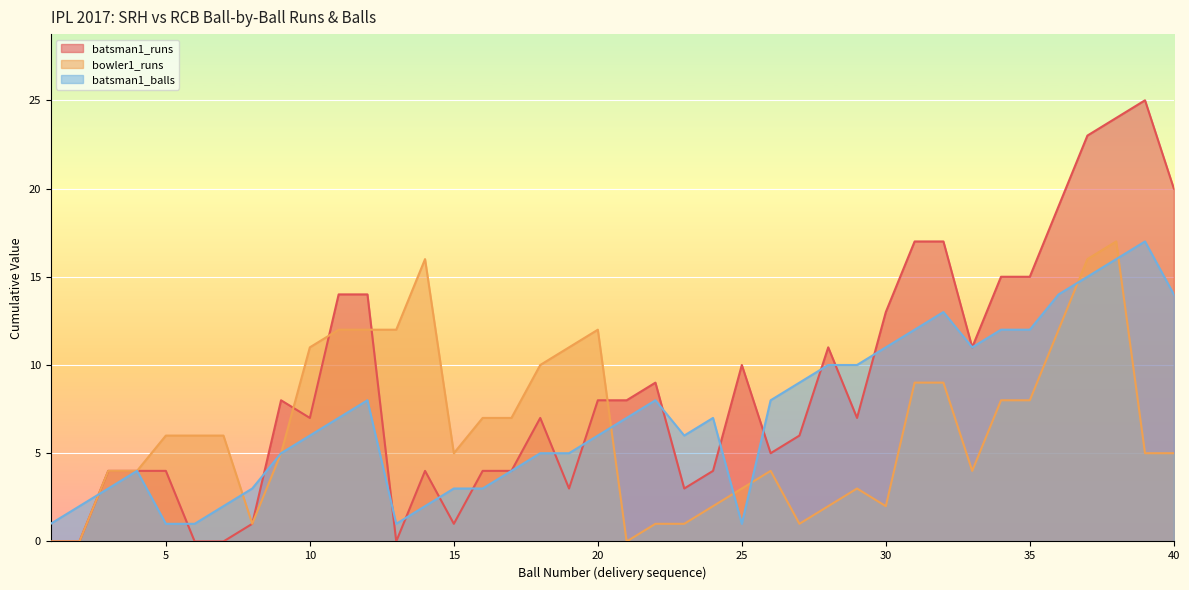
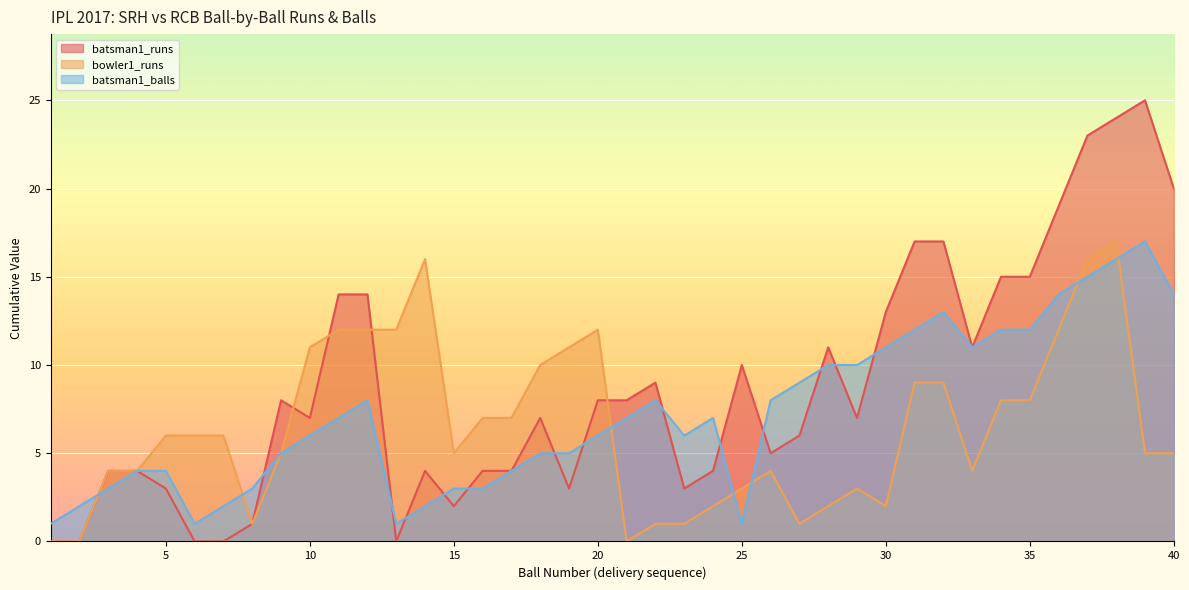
  {
    "batsman1_runs": {
-     "5": 4,
+     "5": 3,
      "10": 7,
-     "15": 1,
+     "15": 2,
      "20": 8,
      "25": 10,
      "30": 13,
      "35": 15,
      "40": 20
    },
    "bowler1_runs": {
      "5": 6,
      "10": 11,
      "15": 5,
      "20": 12,
      "25": 3,
      "30": 2,
      "35": 8,
      "40": 5
    },
    "batsman1_balls": {
-     "5": 1,
+     "5": 4,
      "10": 6,
      "15": 3,
      "20": 6,
      "25": 1,
      "30": 11,
      "35": 12,
      "40": 14
    }
  }
